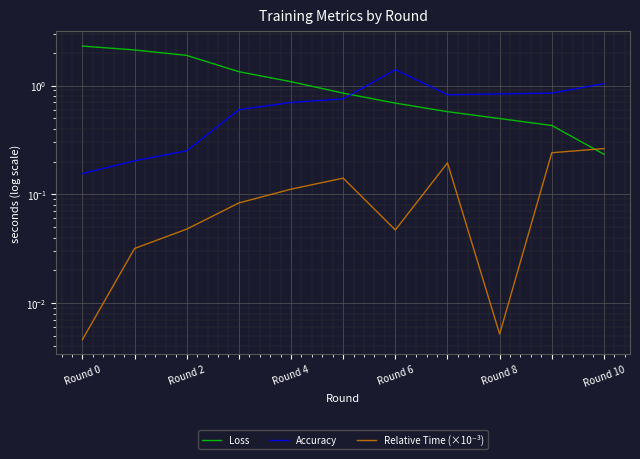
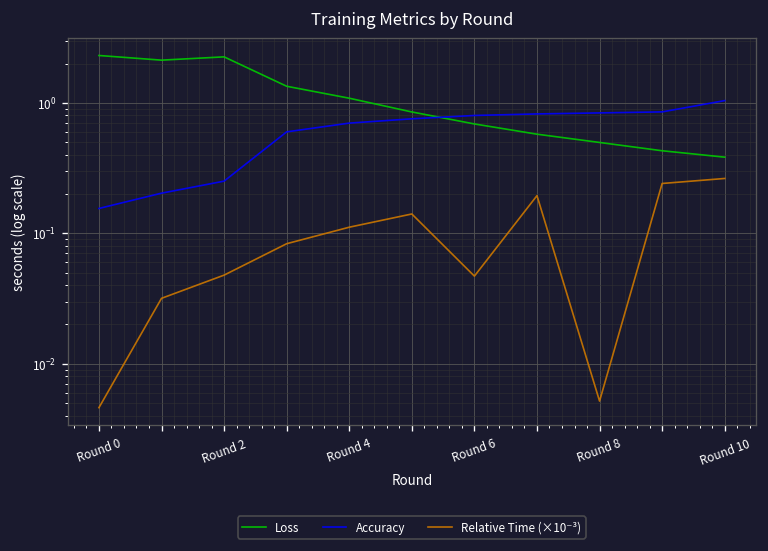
  {
    "Loss": {
      "Round 0": 2.3,
-     "Round 2": 1.9,
+     "Round 2": 2.3,
      "Round 4": 1.1,
      "Round 6": 0.7,
      "Round 8": 0.5,
-     "Round 10": 0.23
+     "Round 10": 0.38
    },
    "Accuracy": {
      "Round 0": 0.16,
      "Round 2": 0.25,
      "Round 4": 0.7,
-     "Round 6": 1.4,
+     "Round 6": 0.8,
      "Round 8": 0.8,
      "Round 10": 1.0
    },
    "Relative Time (×10⁻³)": {
      "Round 0": 0.0046,
      "Round 2": 0.05,
      "Round 4": 0.11,
      "Round 6": 0.047,
      "Round 8": 0.005,
      "Round 10": 0.26
    }
  }
